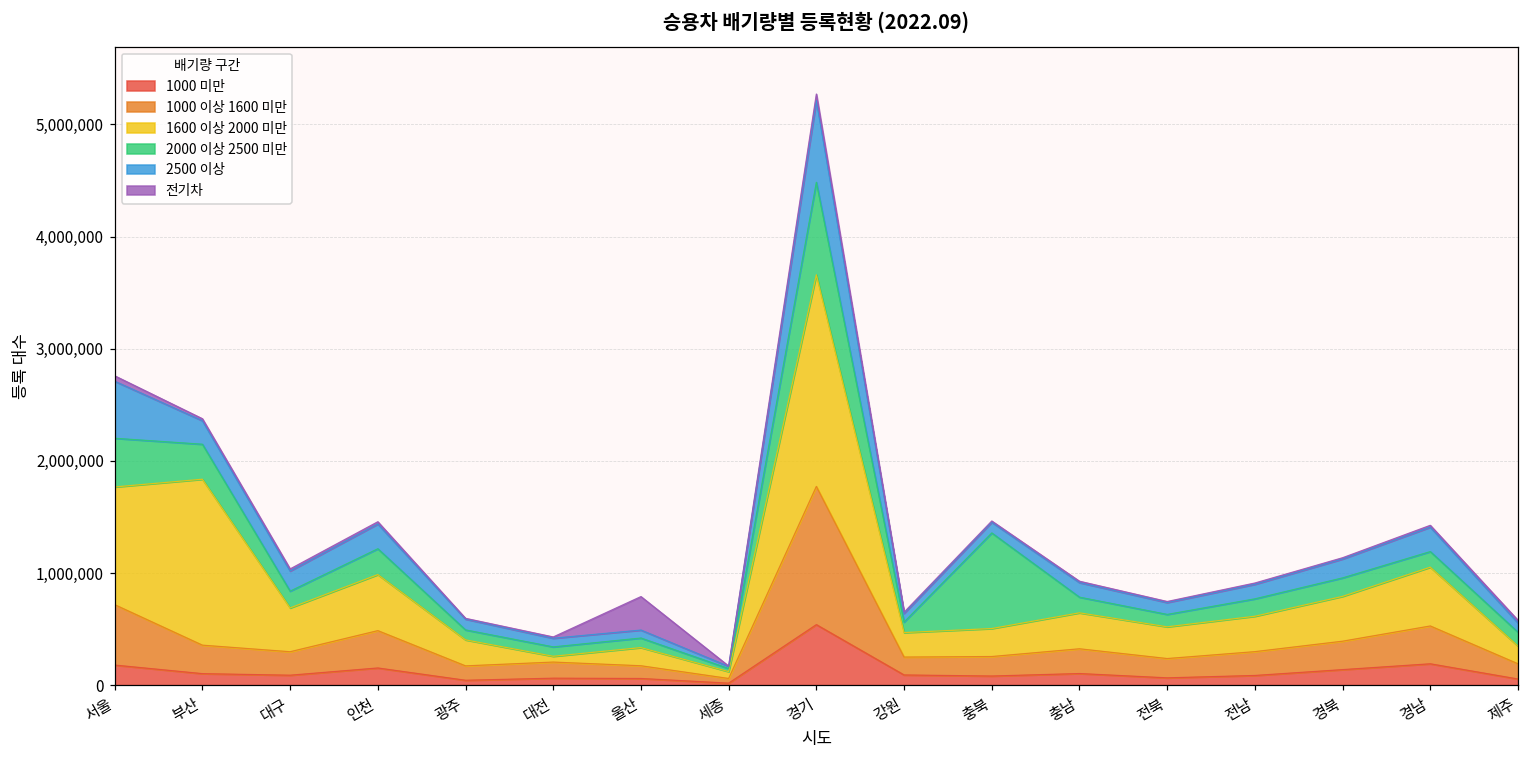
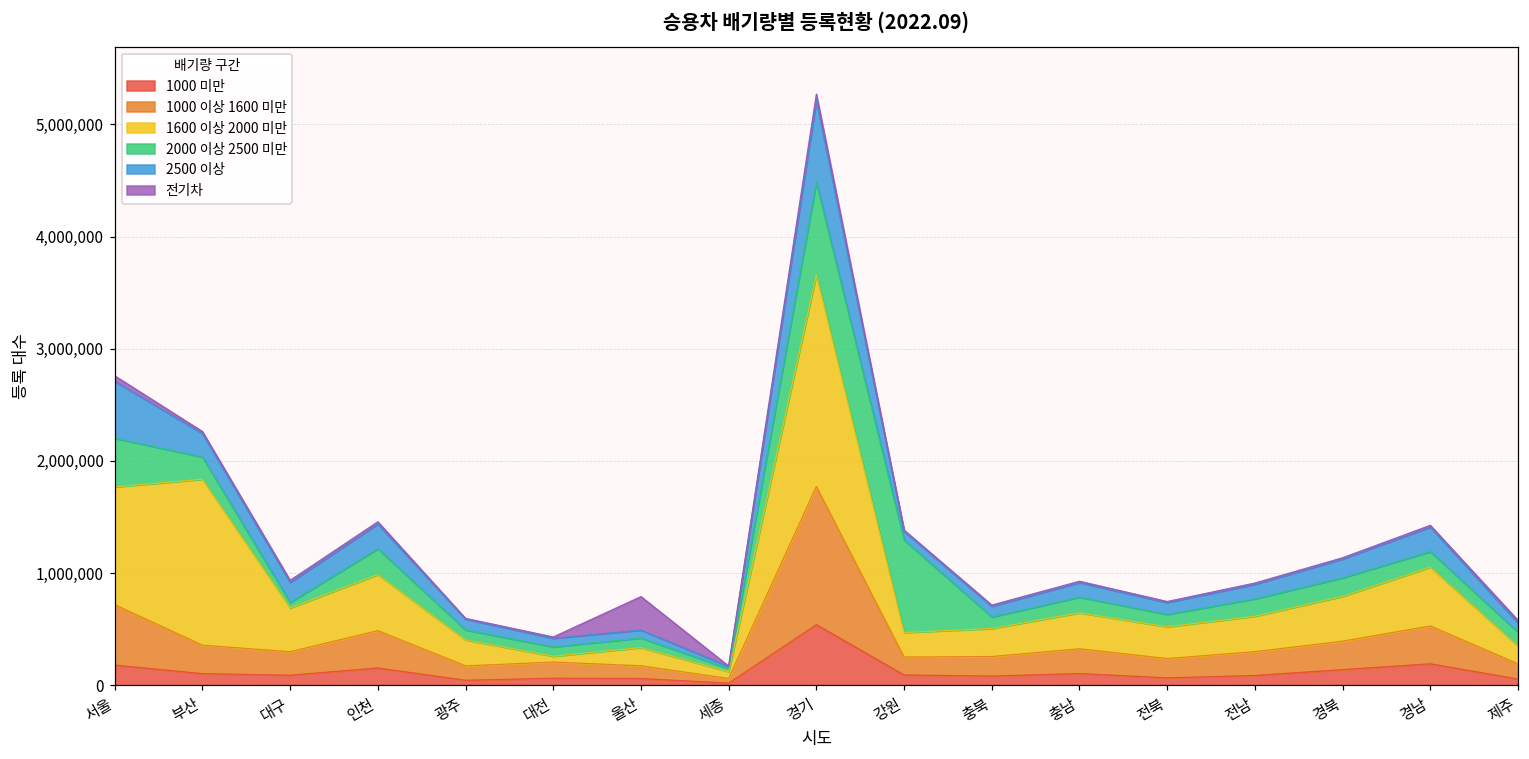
  {
    "1600 이상 2000 미만": {
      "서울": "1,050,000",
      "부산": "1,480,000",
      "대구": "390,000",
      "인천": "500,000",
      "광주": "230,000",
      "대전": "50,000",
      "울산": "160,000",
      "세종": "60,000",
      "경기": "1,890,000",
      "강원": "220,000",
      "충북": "250,000",
      "충남": "320,000",
      "전북": "280,000",
      "전남": "320,000",
      "경북": "400,000",
      "경남": "520,000",
      "제주": "160,000"
    },
    "2000 이상 2500 미만": {
      "서울": "430,000",
-     "부산": "310,000",
-     "대구": "150,000",
+     "부산": "200,000",
+     "대구": "50,000",
      "인천": "230,000",
      "광주": "90,000",
      "대전": "80,000",
      "울산": "90,000",
      "경기": "830,000",
-     "강원": "90,000",
-     "충북": "850,000",
+     "강원": "830,000",
+     "충북": "100,000",
      "충남": "140,000",
      "전북": "110,000",
      "전남": "160,000",
      "경북": "160,000",
      "경남": "140,000",
      "제주": "120,000"
    },
    "2500 이상": {
      "서울": "510,000",
      "울산": "70,000",
      "경기": "730,000"
    },
    "전기차": {
      "서울": "50,000",
      "울산": "300,000",
      "경기": "60,000"
    }
  }
